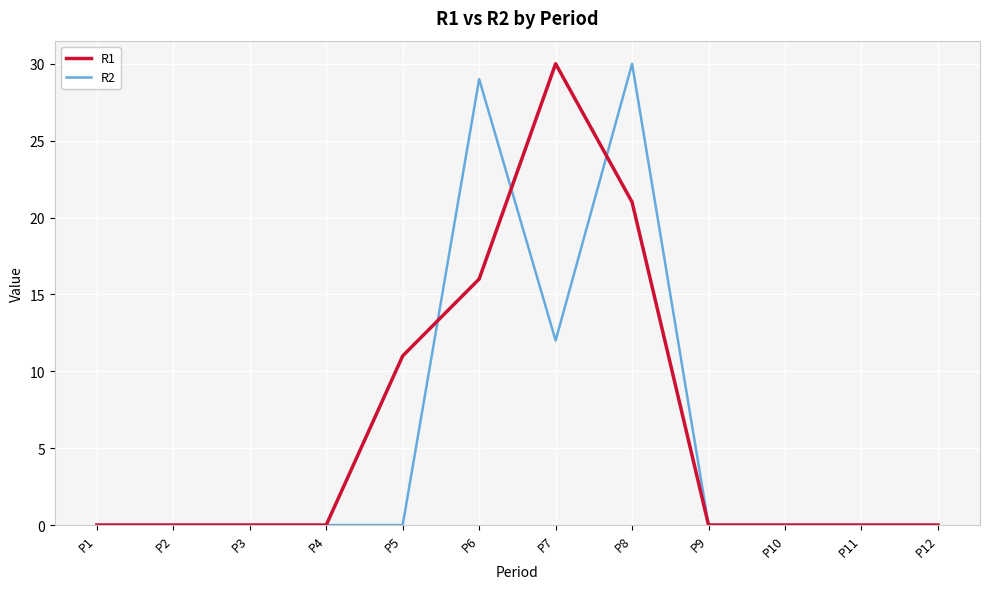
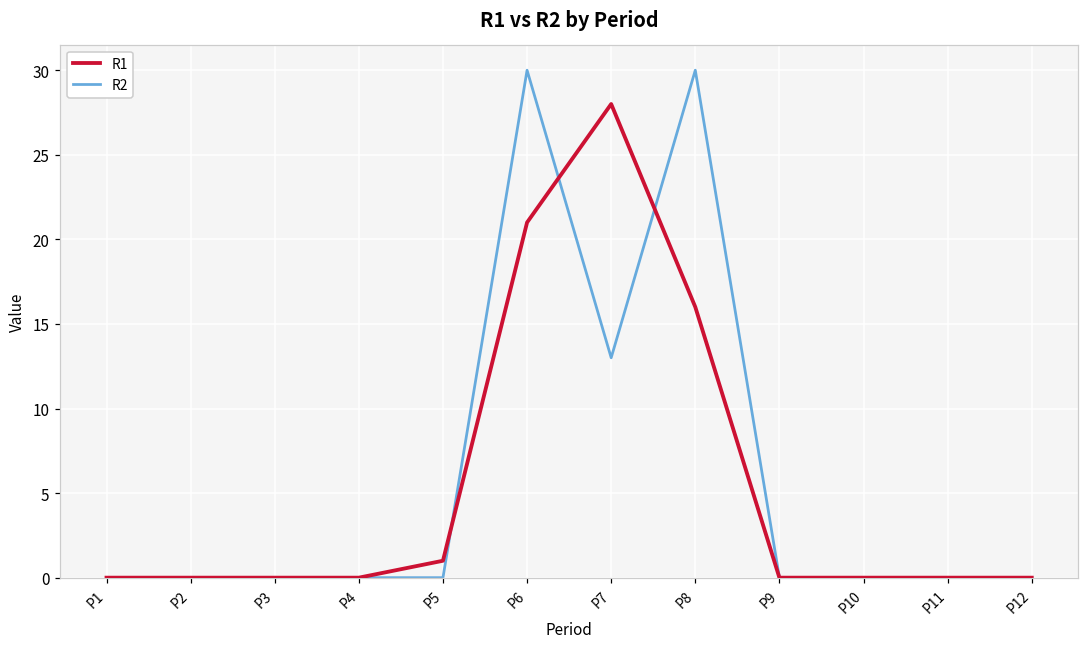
  {
    "R1": {
-     "P5": 11,
-     "P6": 16,
-     "P7": 30,
-     "P8": 21
+     "P5": 1,
+     "P6": 21,
+     "P7": 28,
+     "P8": 16
    },
    "R2": {
      "P5": 0,
-     "P6": 29,
-     "P7": 12,
+     "P6": 30,
+     "P7": 13,
      "P8": 30
    }
  }
